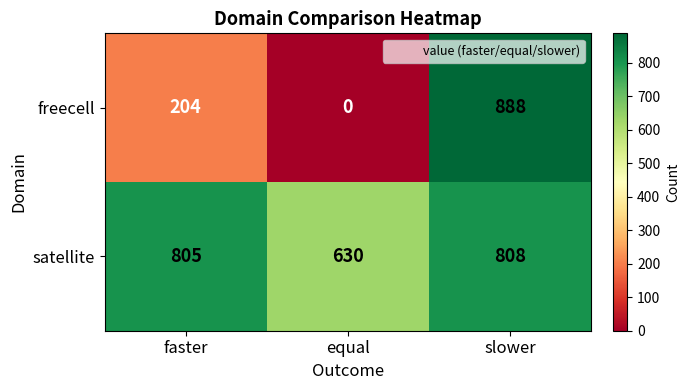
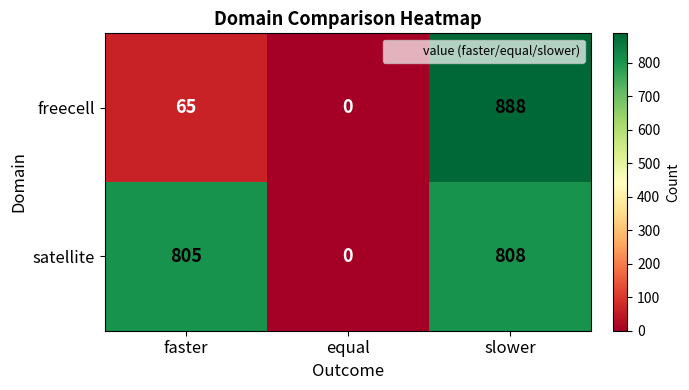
  {
    "freecell": {
-     "faster": 204,
+     "faster": 65,
      "equal": 0,
      "slower": 888
    },
    "satellite": {
      "faster": 805,
-     "equal": 630,
+     "equal": 0,
      "slower": 808
    }
  }
